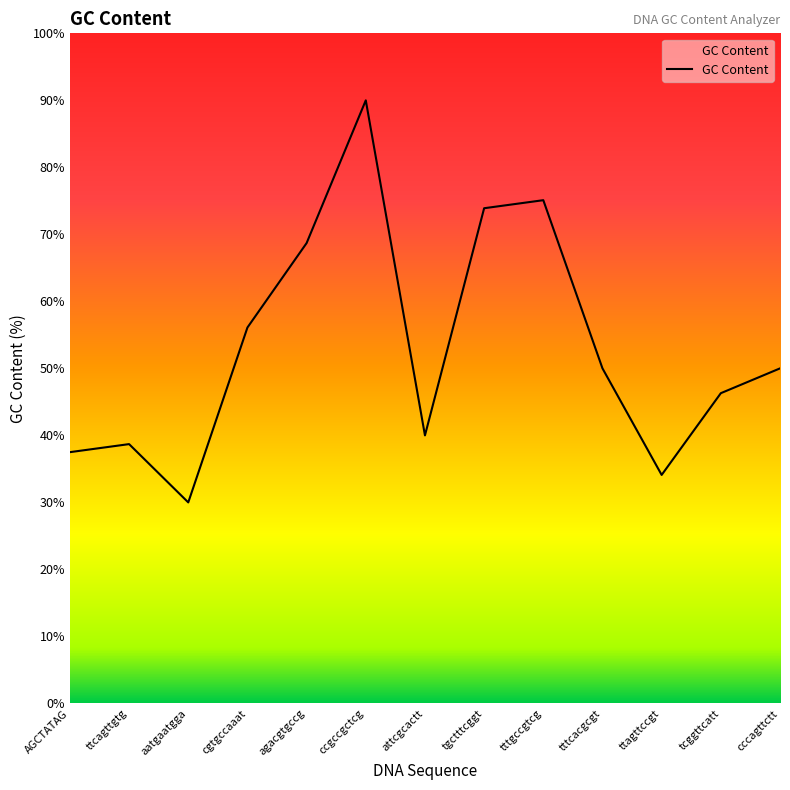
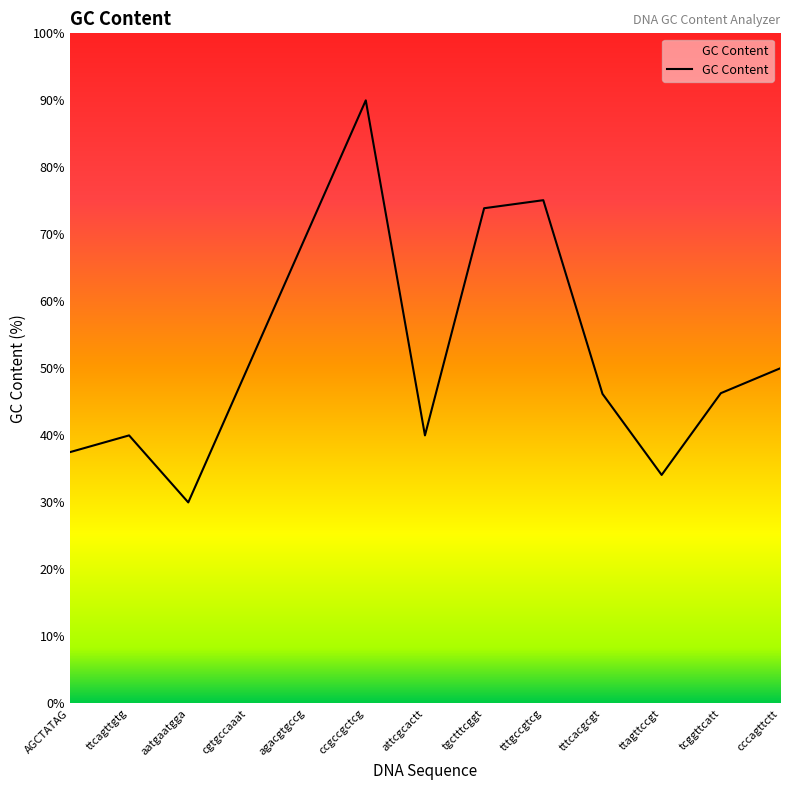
  {
    "AGCTATAG": "38%",
-   "ttcagttgtg": "39%",
+   "ttcagttgtg": "40%",
    "aatgaatgga": "30%",
-   "cgtgccaaat": "56%",
-   "agacgtgccg": "69%",
+   "cgtgccaaat": "50%",
+   "agacgtgccg": "70%",
    "ccgccgctcg": "90%",
    "attcgcactt": "40%",
    "tgctttcggt": "74%",
    "tttgccgtcg": "75%",
-   "tttcacgcgt": "50%",
+   "tttcacgcgt": "46%",
    "ttagttccgt": "34%",
    "tcggttcatt": "46%",
    "cccagttctt": "50%"
  }
